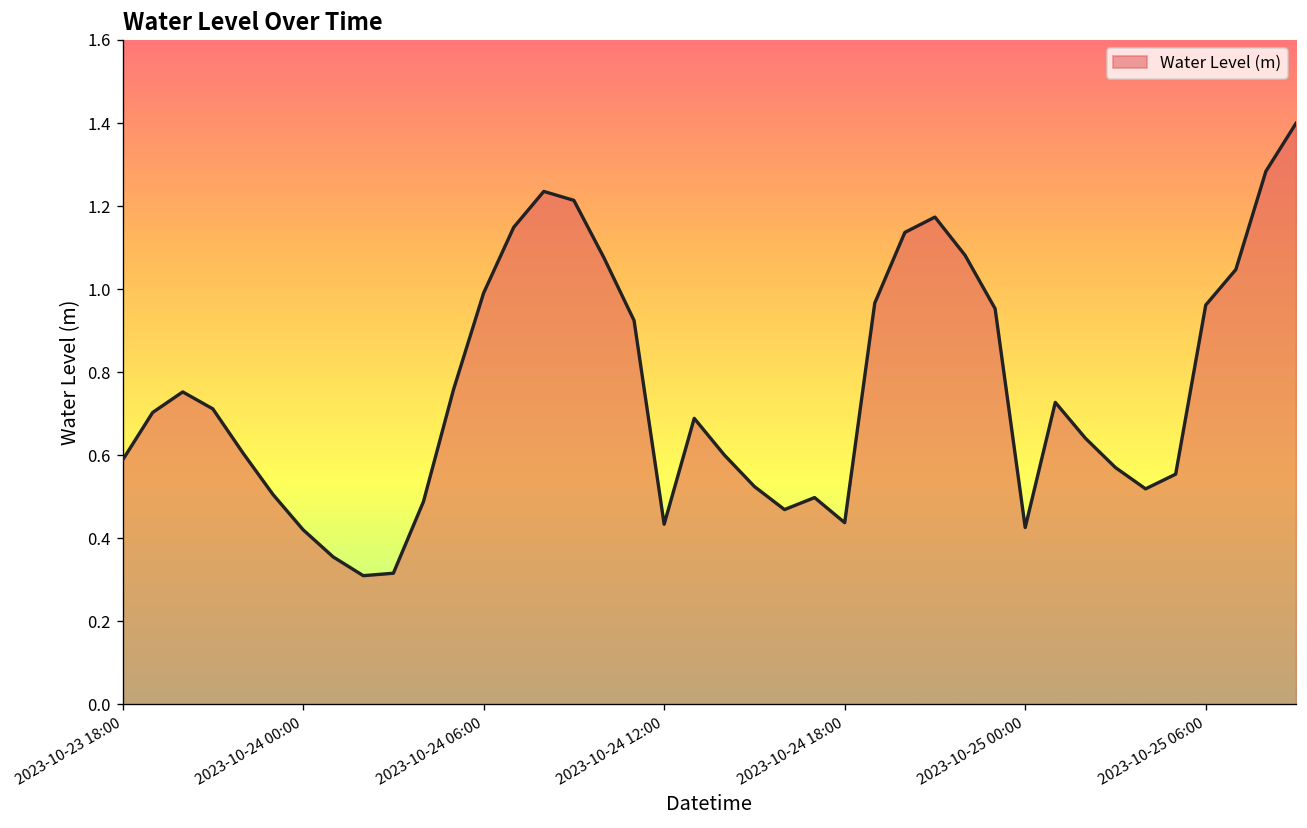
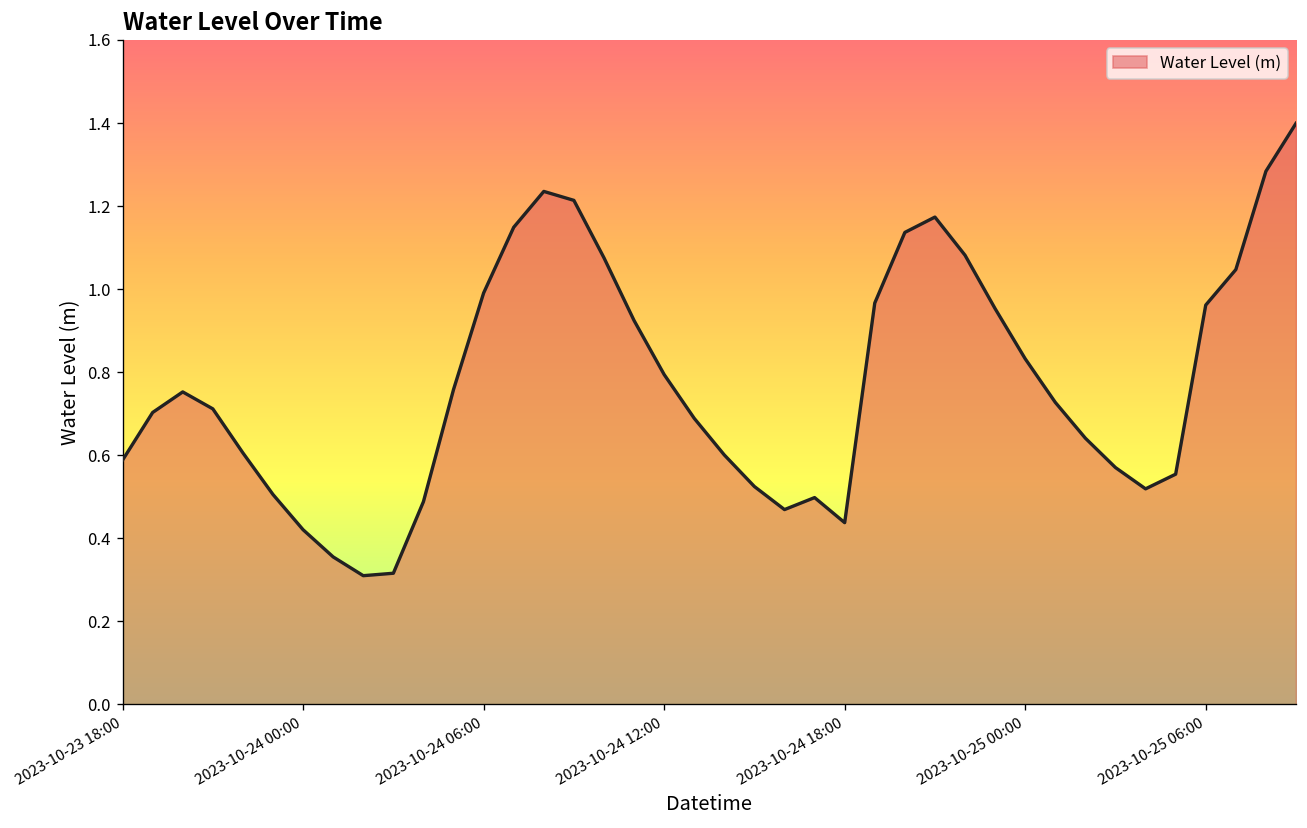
  {
    "2023-10-23 18:00": 0.59,
    "2023-10-24 00:00": 0.42,
    "2023-10-24 06:00": 0.99,
-   "2023-10-24 12:00": 0.43,
+   "2023-10-24 12:00": 0.79,
    "2023-10-24 18:00": 0.44,
-   "2023-10-25 00:00": 0.43,
+   "2023-10-25 00:00": 0.83,
    "2023-10-25 06:00": 0.96
  }
